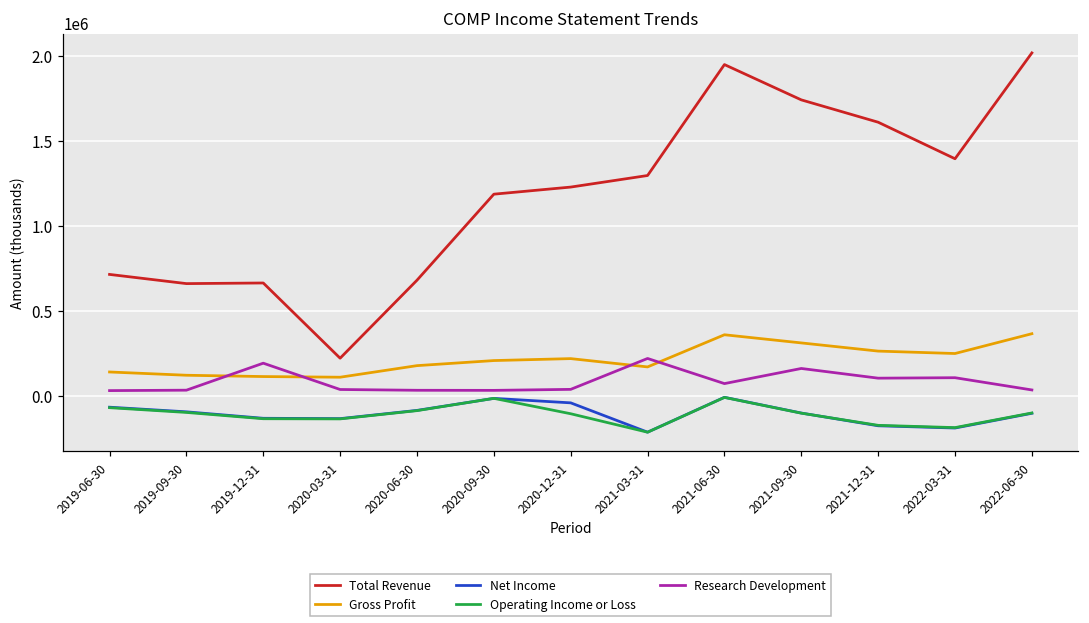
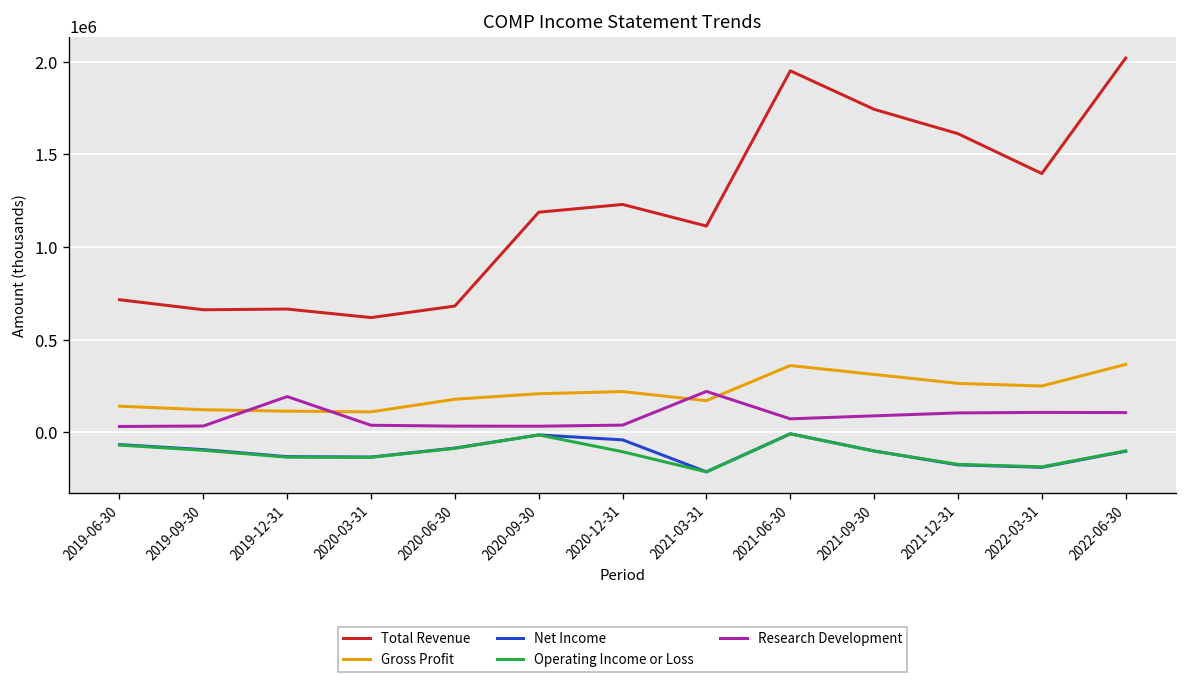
  {
    "Total Revenue": {
      "2019-06-30": 720000,
      "2019-09-30": 660000,
      "2019-12-31": 670000,
-     "2020-03-31": 220000,
+     "2020-03-31": 620000,
      "2020-06-30": 680000,
      "2020-09-30": 1190000,
      "2020-12-31": 1230000,
-     "2021-03-31": 1300000,
+     "2021-03-31": 1110000,
      "2021-06-30": 1950000,
      "2021-09-30": 1740000,
      "2021-12-31": 1610000,
      "2022-03-31": 1400000,
      "2022-06-30": 2020000
    },
    "Gross Profit": {
      "2019-06-30": 140000,
      "2019-09-30": 120000,
      "2019-12-31": 120000,
      "2020-03-31": 110000,
      "2020-06-30": 180000,
      "2020-09-30": 210000,
      "2020-12-31": 220000,
      "2021-03-31": 170000,
      "2021-06-30": 360000,
      "2021-09-30": 310000,
      "2021-12-31": 260000,
      "2022-03-31": 250000,
      "2022-06-30": 370000
    },
    "Net Income": {
      "2020-12-31": -40000
    },
    "Operating Income or Loss": {
      "2020-12-31": -100000
    },
    "Research Development": {
      "2019-06-30": 30000,
      "2019-09-30": 30000,
      "2019-12-31": 190000,
      "2020-03-31": 40000,
      "2020-06-30": 30000,
      "2020-09-30": 30000,
      "2020-12-31": 40000,
      "2021-03-31": 220000,
      "2021-06-30": 70000,
-     "2021-09-30": 160000,
+     "2021-09-30": 90000,
      "2021-12-31": 110000,
      "2022-03-31": 110000,
-     "2022-06-30": 40000
+     "2022-06-30": 110000
    }
  }
